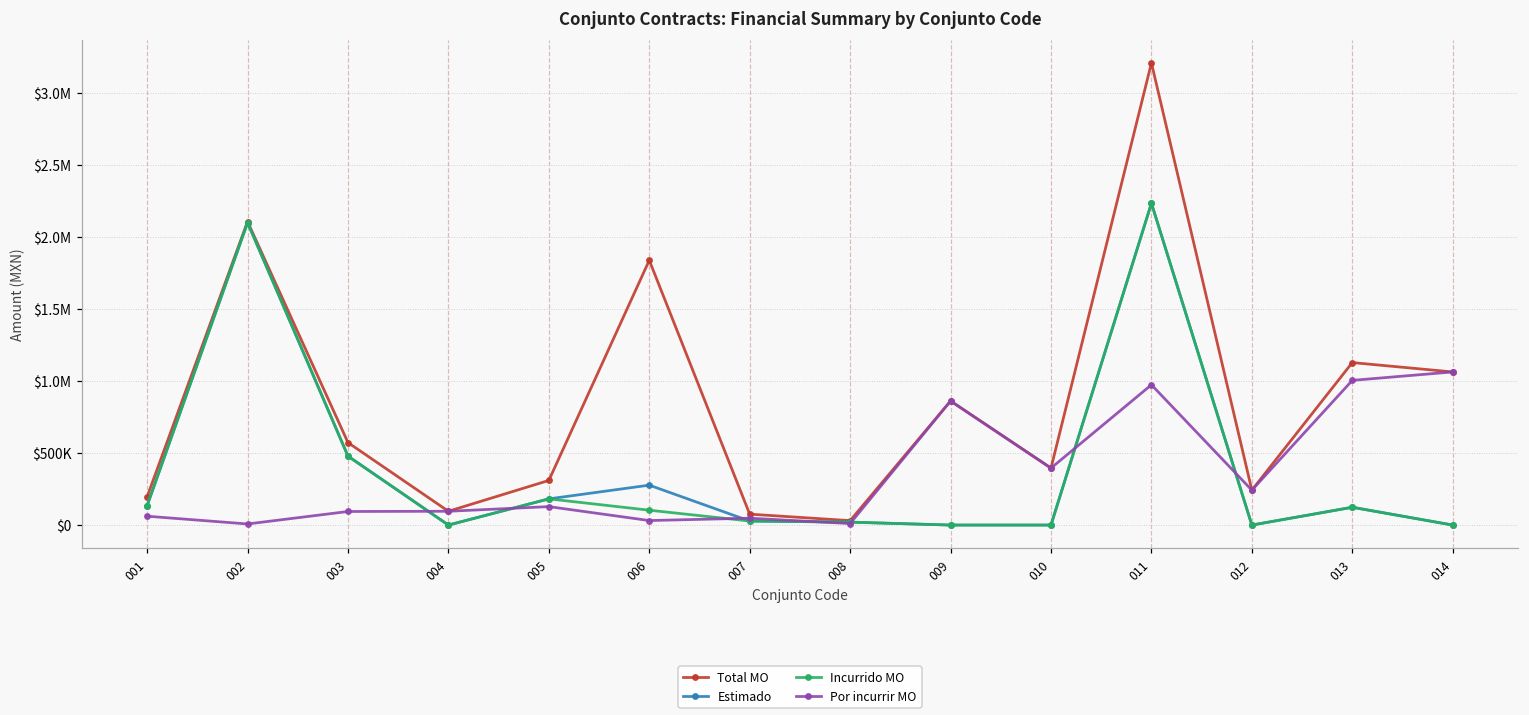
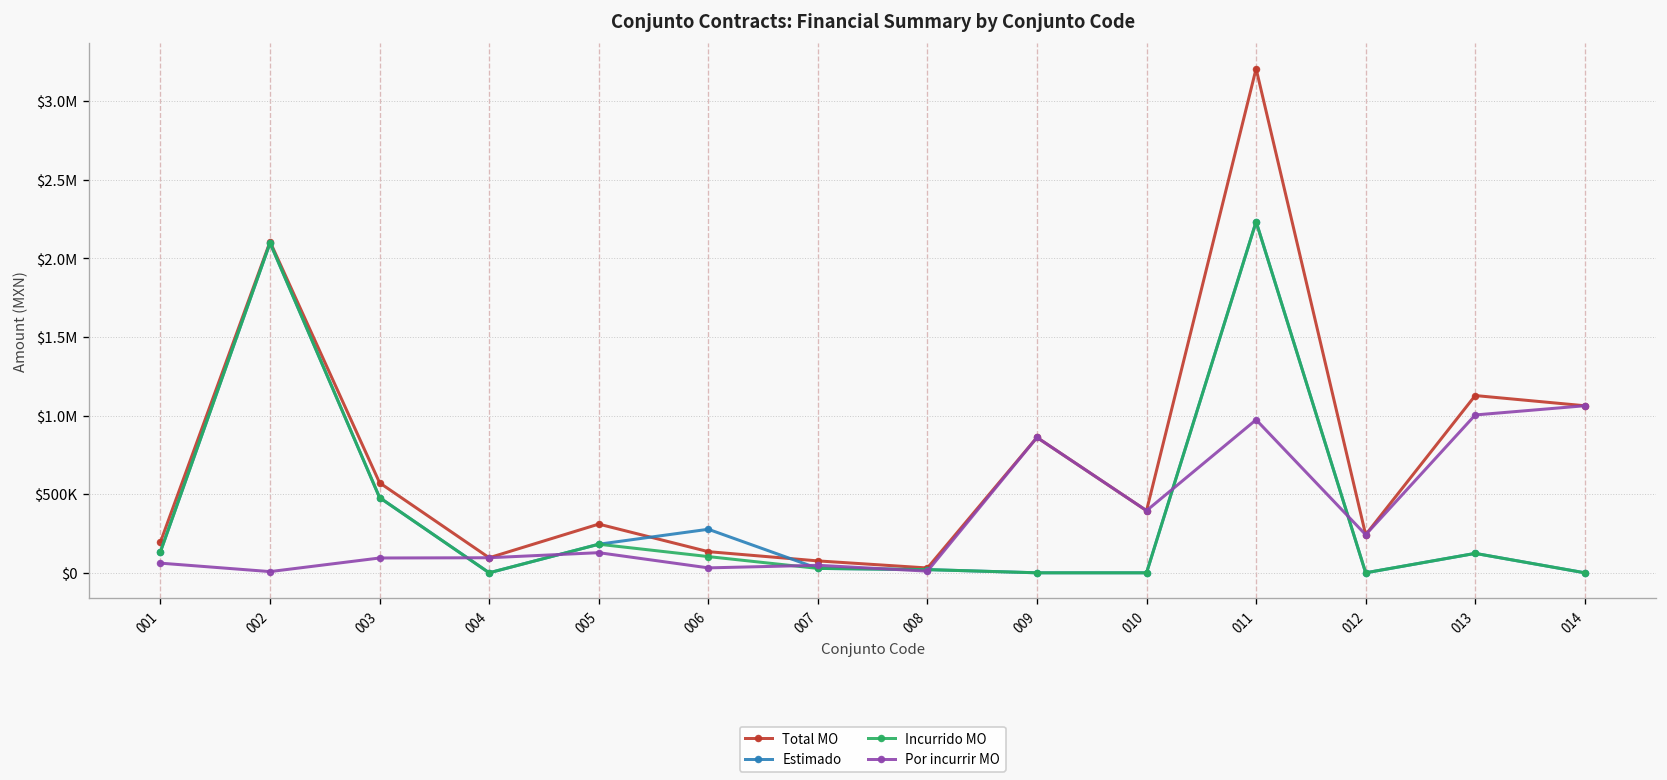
  {
    "Total MO": {
      "001": "$200000",
      "003": "$570000",
      "005": "$310000",
-     "006": "$1840000",
+     "006": "$130000",
      "007": "$80000",
      "011": "$3210000",
      "013": "$1130000"
    },
    "Estimado": {
      "006": "$280000"
    },
    "Incurrido MO": {
      "006": "$100000"
    },
    "Por incurrir MO": {
      "001": "$60000",
      "002": "$10000",
      "003": "$90000",
      "005": "$130000",
      "006": "$30000",
      "007": "$50000",
      "011": "$970000",
      "013": "$1000000"
    }
  }
